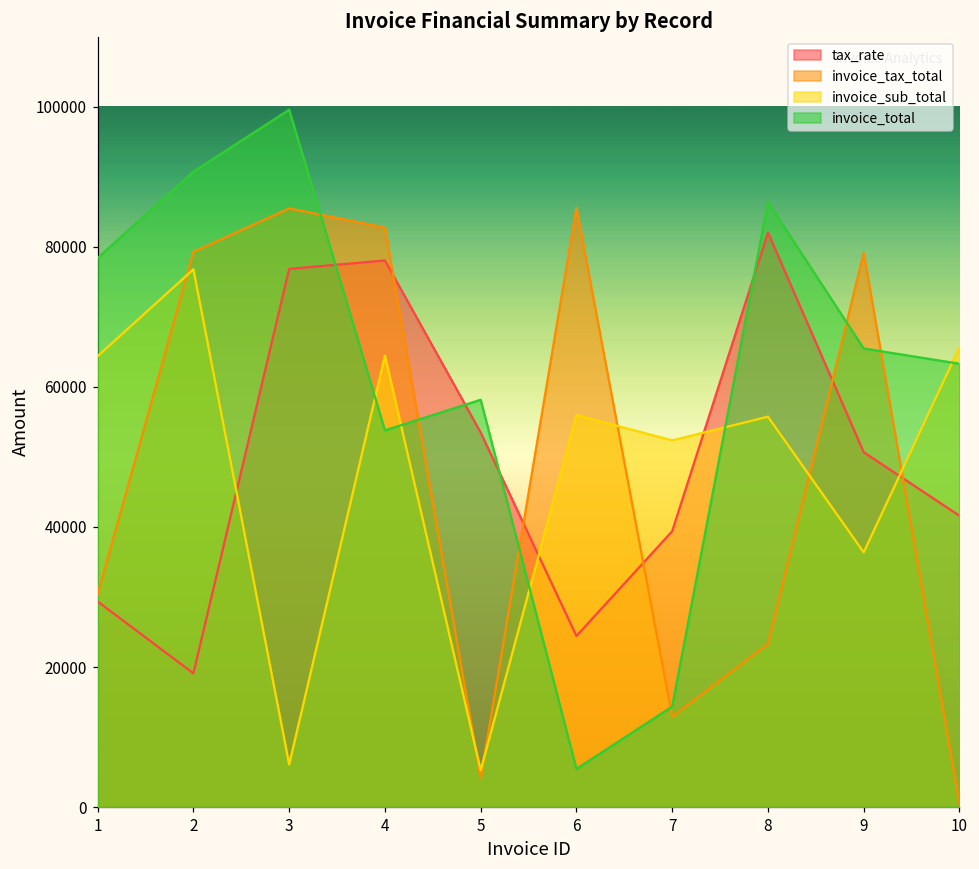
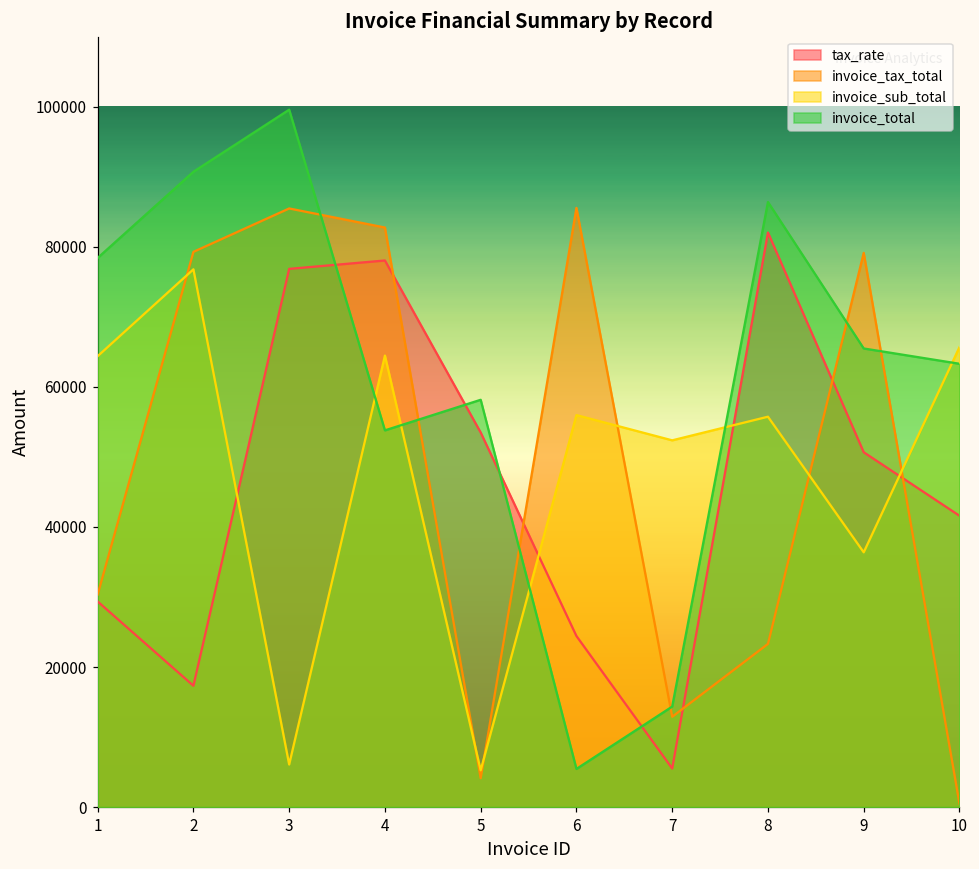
  {
    "tax_rate": {
      "1": 29000,
-     "2": 19000,
+     "2": 17000,
      "3": 77000,
      "4": 78000,
      "5": 53000,
      "6": 24000,
-     "7": 39000,
+     "7": 6000,
      "8": 82000,
      "9": 51000,
      "10": 42000
    },
    "invoice_tax_total": {
      "1": 30000,
      "2": 79000,
      "3": 85000,
      "4": 83000,
      "5": 4000,
      "6": 86000,
      "7": 13000,
      "8": 23000,
      "9": 79000,
      "10": 0
    },
    "invoice_sub_total": {
      "1": 64000,
      "2": 77000,
      "3": 6000,
      "4": 64000,
      "5": 5000,
      "6": 56000,
      "7": 52000,
      "8": 56000,
      "9": 36000,
      "10": 66000
    },
    "invoice_total": {
      "1": 78000,
      "2": 91000,
      "3": 100000,
      "4": 54000,
      "5": 58000,
      "6": 5000,
      "7": 14000,
      "8": 86000,
      "9": 65000,
      "10": 63000
    }
  }
